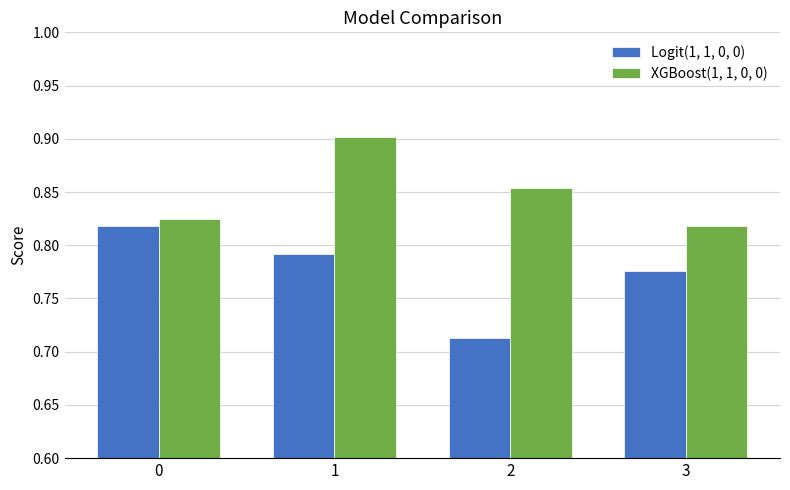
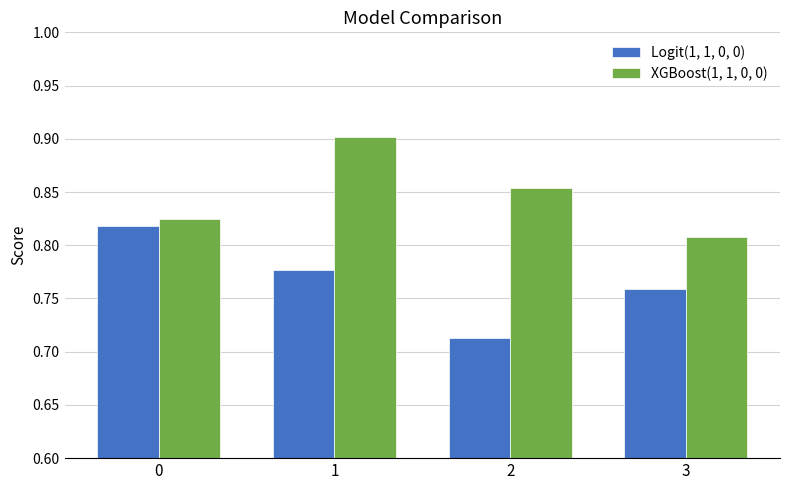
  {
    "Logit(1, 1, 0, 0)": {
      "0": 0.818,
-     "1": 0.792,
+     "1": 0.777,
      "2": 0.713,
-     "3": 0.776
+     "3": 0.759
    },
    "XGBoost(1, 1, 0, 0)": {
      "0": 0.824,
      "1": 0.901,
      "2": 0.854,
-     "3": 0.818
+     "3": 0.807
    }
  }
